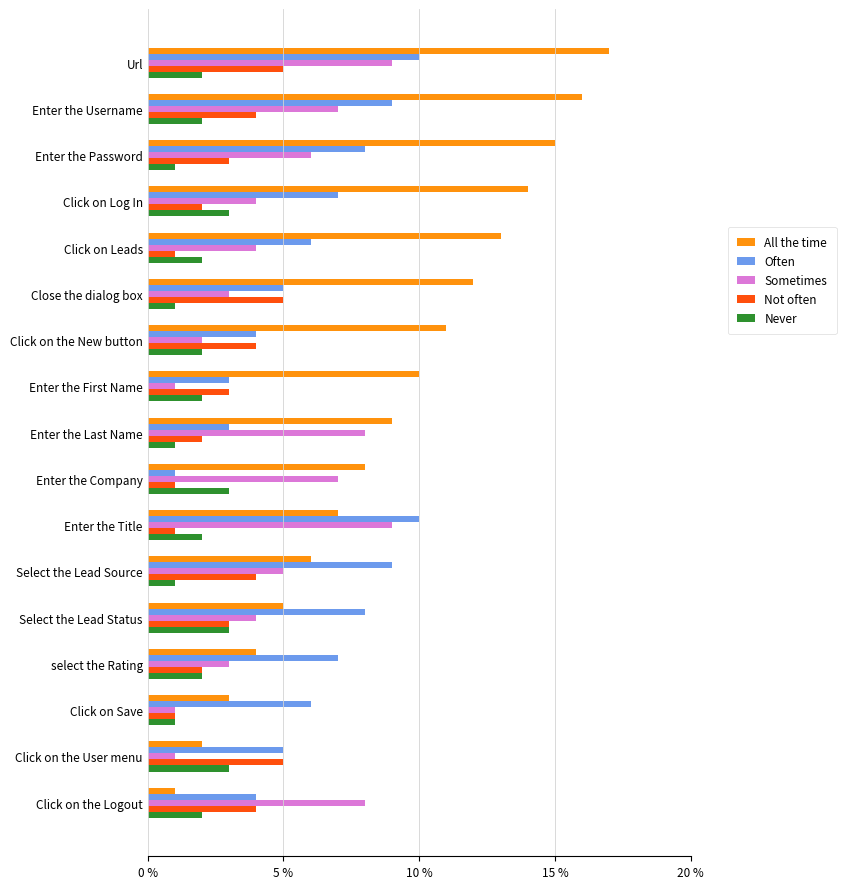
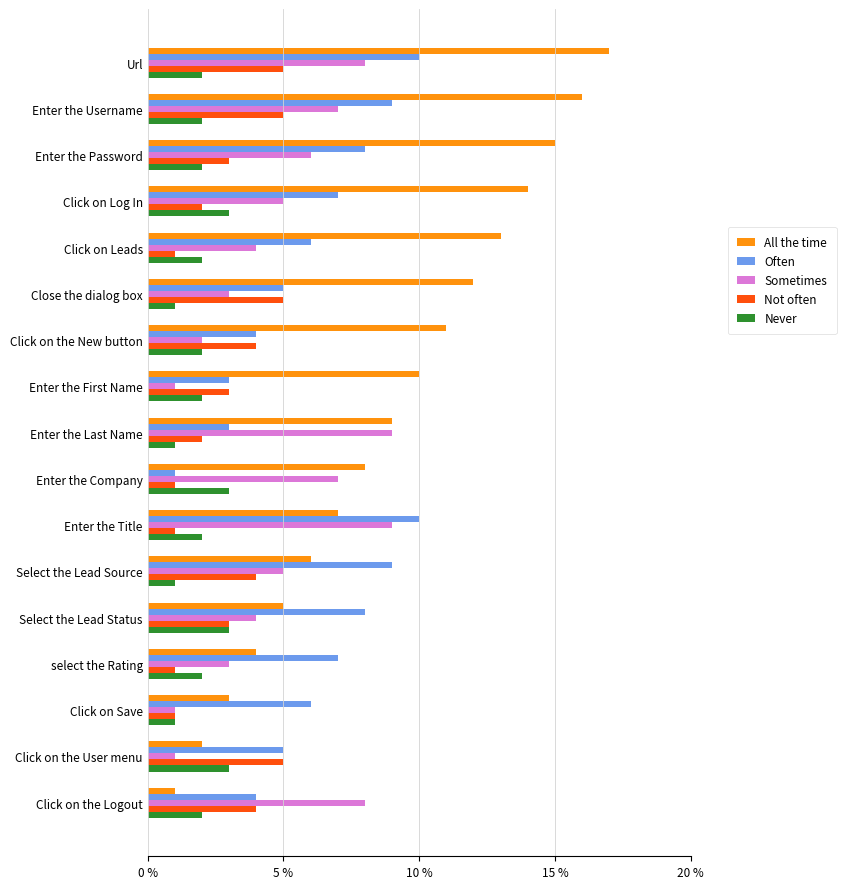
  {
    "All the time": {
      "Url": "17 %",
      "Enter the Username": "16 %",
      "Enter the Password": "15 %",
      "Click on Log In": "14 %",
      "Click on Leads": "13 %",
      "Close the dialog box": "12 %",
      "Click on the New button": "11 %",
      "Enter the First Name": "10 %",
      "Enter the Last Name": "9 %",
      "Enter the Company": "8 %",
      "Enter the Title": "7 %",
      "Select the Lead Source": "6 %",
      "Select the Lead Status": "5 %",
      "select the Rating": "4 %",
      "Click on Save": "3 %",
      "Click on the User menu": "2 %",
      "Click on the Logout": "1 %"
    },
    "Often": {
      "Url": "10 %",
      "Enter the Username": "9 %",
      "Enter the Password": "8 %",
      "Click on Log In": "7 %",
      "Click on Leads": "6 %",
      "Close the dialog box": "5 %",
      "Click on the New button": "4 %",
      "Enter the First Name": "3 %",
      "Enter the Last Name": "3 %",
      "Enter the Company": "1 %",
      "Enter the Title": "10 %",
      "Select the Lead Source": "9 %",
      "Select the Lead Status": "8 %",
      "select the Rating": "7 %",
      "Click on Save": "6 %",
      "Click on the User menu": "5 %",
      "Click on the Logout": "4 %"
    },
    "Sometimes": {
-     "Url": "9 %",
+     "Url": "8 %",
      "Enter the Username": "7 %",
      "Enter the Password": "6 %",
-     "Click on Log In": "4 %",
+     "Click on Log In": "5 %",
      "Click on Leads": "4 %",
      "Close the dialog box": "3 %",
      "Click on the New button": "2 %",
      "Enter the First Name": "1 %",
-     "Enter the Last Name": "8 %",
+     "Enter the Last Name": "9 %",
      "Enter the Company": "7 %",
      "Enter the Title": "9 %",
      "Select the Lead Source": "5 %",
      "Select the Lead Status": "4 %",
      "select the Rating": "3 %",
      "Click on Save": "1 %",
      "Click on the User menu": "1 %",
      "Click on the Logout": "8 %"
    },
    "Not often": {
      "Url": "5 %",
-     "Enter the Username": "4 %",
+     "Enter the Username": "5 %",
      "Enter the Password": "3 %",
      "Click on Log In": "2 %",
      "Click on Leads": "1 %",
      "Close the dialog box": "5 %",
      "Click on the New button": "4 %",
      "Enter the First Name": "3 %",
      "Enter the Last Name": "2 %",
      "Enter the Company": "1 %",
      "Enter the Title": "1 %",
      "Select the Lead Source": "4 %",
      "Select the Lead Status": "3 %",
-     "select the Rating": "2 %",
+     "select the Rating": "1 %",
      "Click on Save": "1 %",
      "Click on the User menu": "5 %",
      "Click on the Logout": "4 %"
    },
    "Never": {
      "Url": "2 %",
      "Enter the Username": "2 %",
-     "Enter the Password": "1 %",
+     "Enter the Password": "2 %",
      "Click on Log In": "3 %",
      "Click on Leads": "2 %",
      "Close the dialog box": "1 %",
      "Click on the New button": "2 %",
      "Enter the First Name": "2 %",
      "Enter the Last Name": "1 %",
      "Enter the Company": "3 %",
      "Enter the Title": "2 %",
      "Select the Lead Source": "1 %",
      "Select the Lead Status": "3 %",
      "select the Rating": "2 %",
      "Click on Save": "1 %",
      "Click on the User menu": "3 %",
      "Click on the Logout": "2 %"
    }
  }
